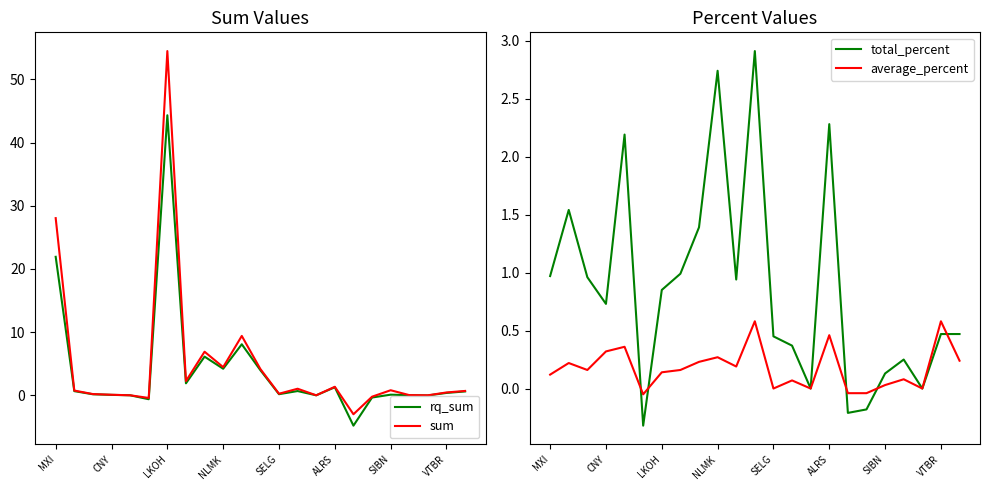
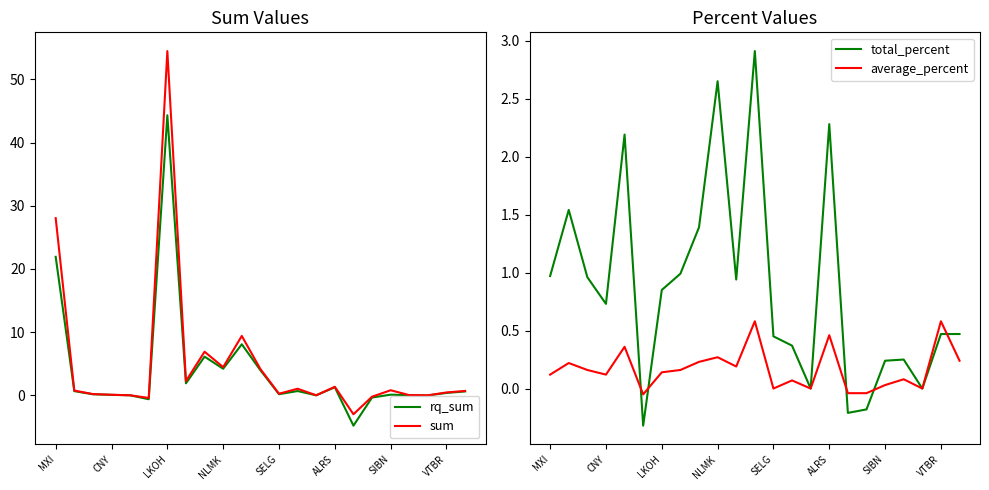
  {
    "Sum Values": {
      "rq_sum": {
        "MXI": 22,
        "LKOH": 44,
        "SIBN": 0
      },
      "sum": {
        "MXI": 28,
        "LKOH": 55,
        "SIBN": 1
      }
    },
    "Percent Values": {
      "total_percent": {
        "MXI": 0.97,
        "CNY": 0.73,
        "LKOH": 0.85,
-       "NLMK": 2.74,
+       "NLMK": 2.65,
        "SELG": 0.45,
        "ALRS": 2.28,
-       "SIBN": 0.13,
+       "SIBN": 0.24,
        "VTBR": 0.47
      },
      "average_percent": {
        "MXI": 0.12,
-       "CNY": 0.32,
+       "CNY": 0.12,
        "LKOH": 0.14,
        "NLMK": 0.27,
        "SELG": 0.00,
        "ALRS": 0.46,
        "SIBN": 0.03,
        "VTBR": 0.58
      }
    }
  }
